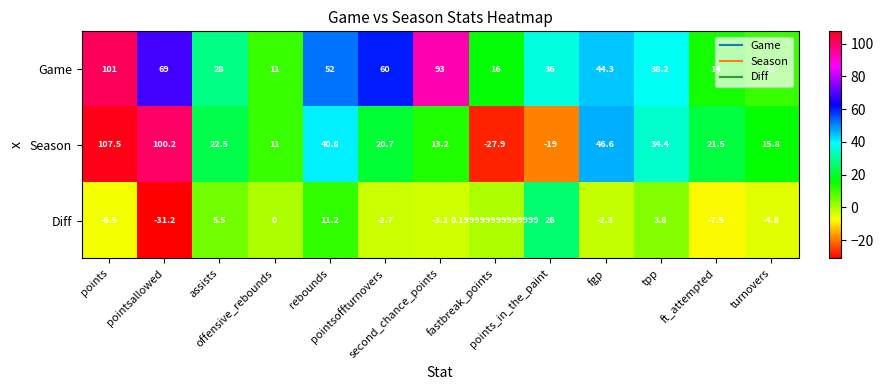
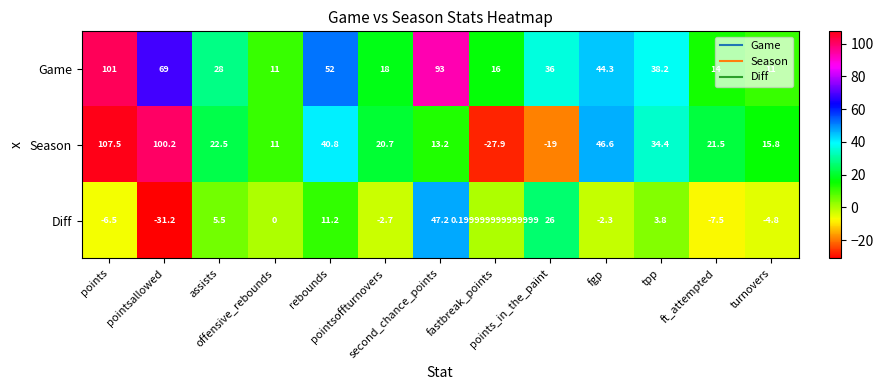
  {
    "Game": {
-     "pointsoffturnovers": 60
+     "pointsoffturnovers": 18
    },
    "Diff": {
-     "second_chance_points": -3.2
+     "second_chance_points": 47.2
    }
  }
